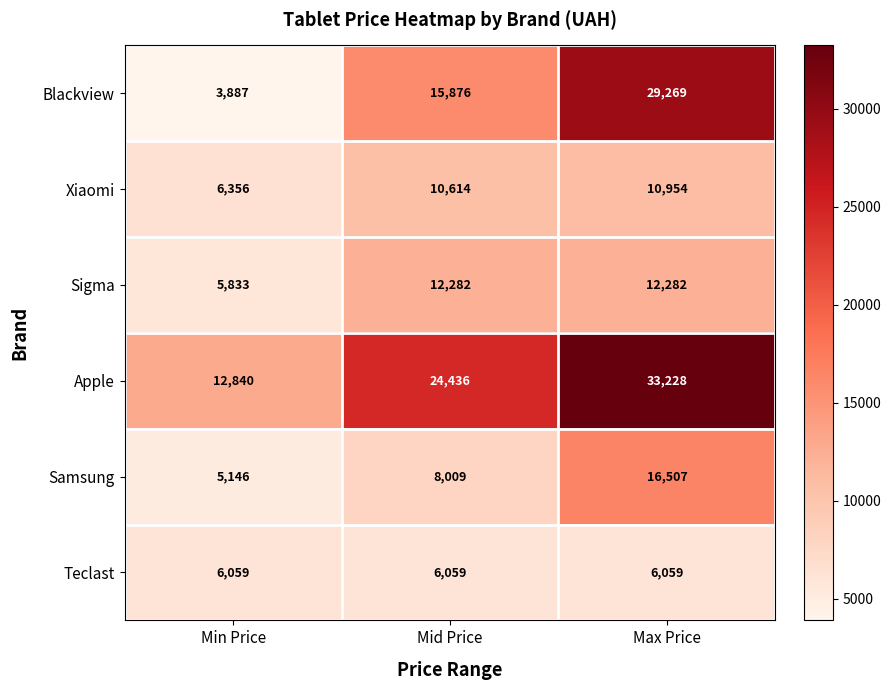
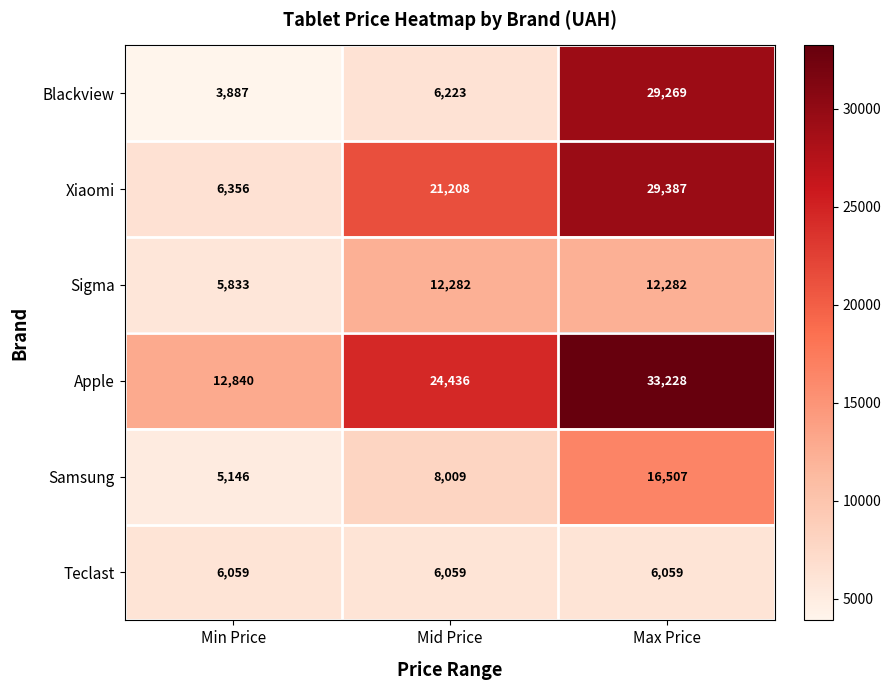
  {
    "Blackview": {
      "Min Price": "3,887",
-     "Mid Price": "15,876",
+     "Mid Price": "6,223",
      "Max Price": "29,269"
    },
    "Xiaomi": {
      "Min Price": "6,356",
-     "Mid Price": "10,614",
-     "Max Price": "10,954"
+     "Mid Price": "21,208",
+     "Max Price": "29,387"
    },
    "Sigma": {
      "Min Price": "5,833",
      "Mid Price": "12,282",
      "Max Price": "12,282"
    },
    "Apple": {
      "Min Price": "12,840",
      "Mid Price": "24,436",
      "Max Price": "33,228"
    },
    "Samsung": {
      "Min Price": "5,146",
      "Mid Price": "8,009",
      "Max Price": "16,507"
    },
    "Teclast": {
      "Min Price": "6,059",
      "Mid Price": "6,059",
      "Max Price": "6,059"
    }
  }
